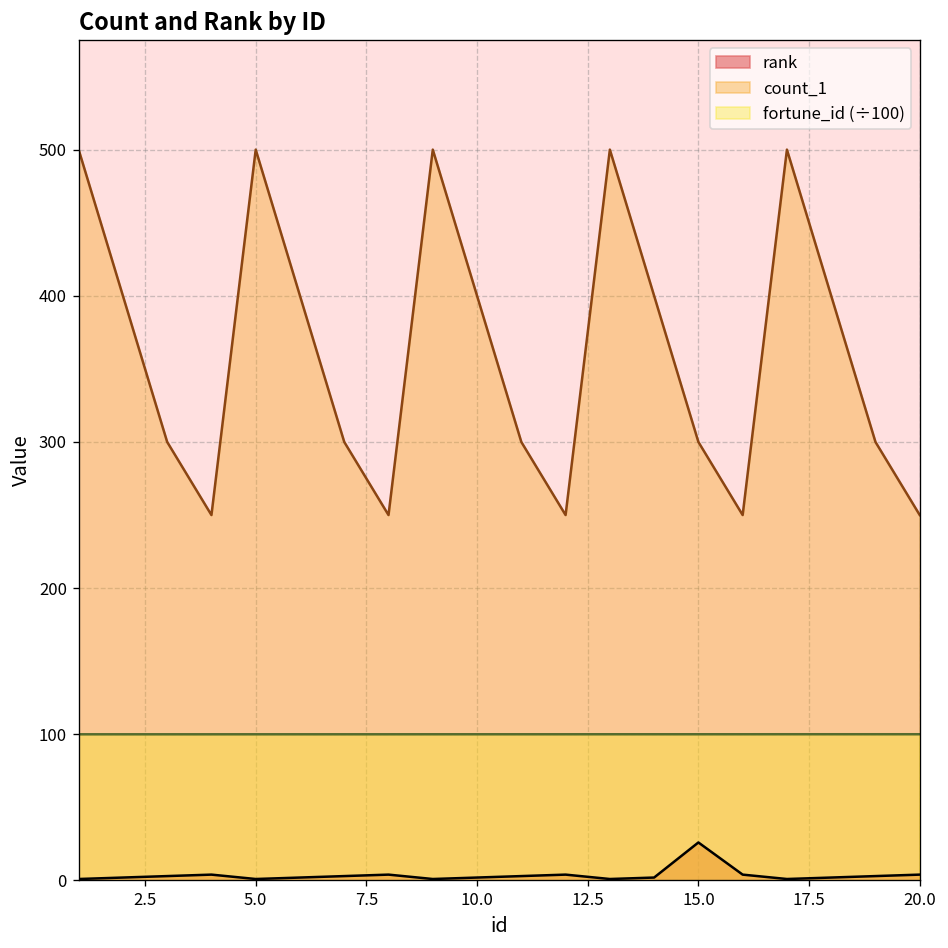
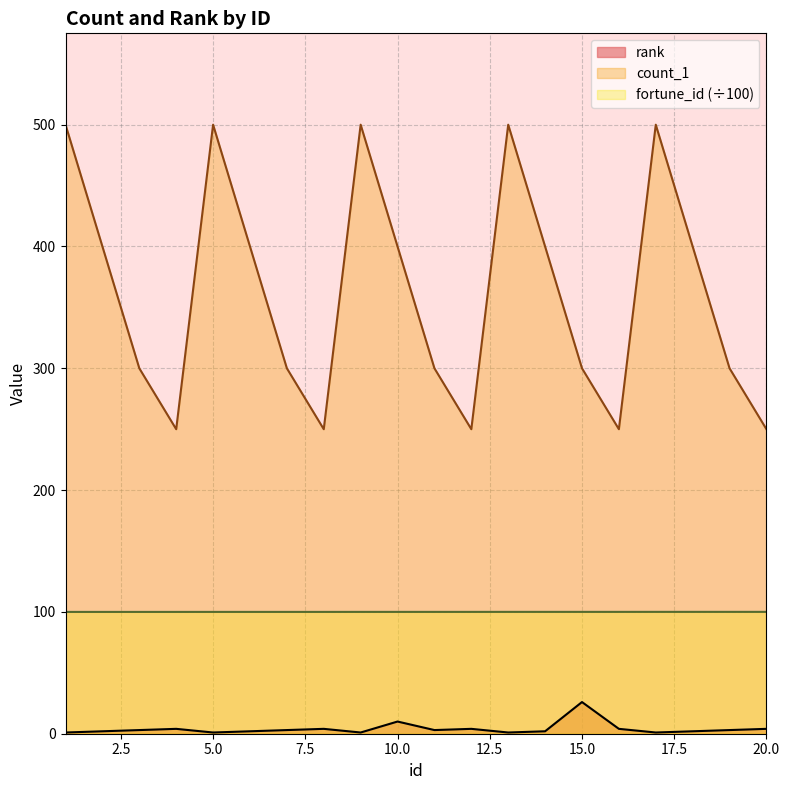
  {
    "rank": {
      "5.0": 1,
-     "10.0": 2,
+     "10.0": 10,
      "15.0": 26,
      "20.0": 4
    }
  }
